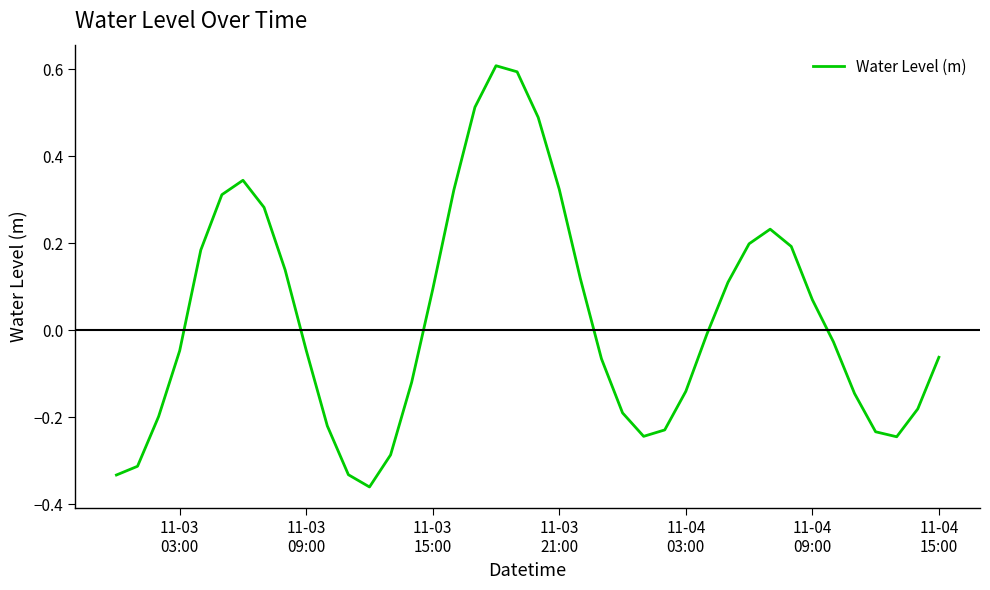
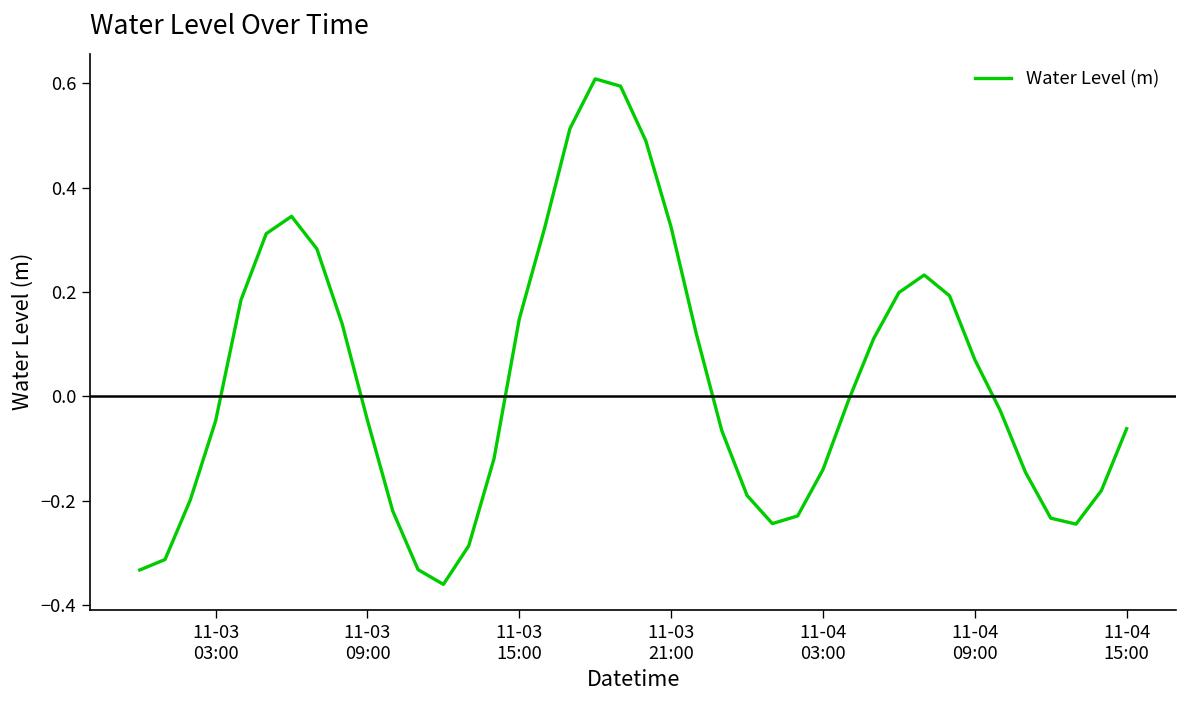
  {
    "11-03 03:00": -0.05,
    "11-03 09:00": -0.05,
-   "11-03 15:00": 0.09,
+   "11-03 15:00": 0.15,
    "11-03 21:00": 0.32,
    "11-04 03:00": -0.14,
    "11-04 09:00": 0.07,
    "11-04 15:00": -0.06
  }
